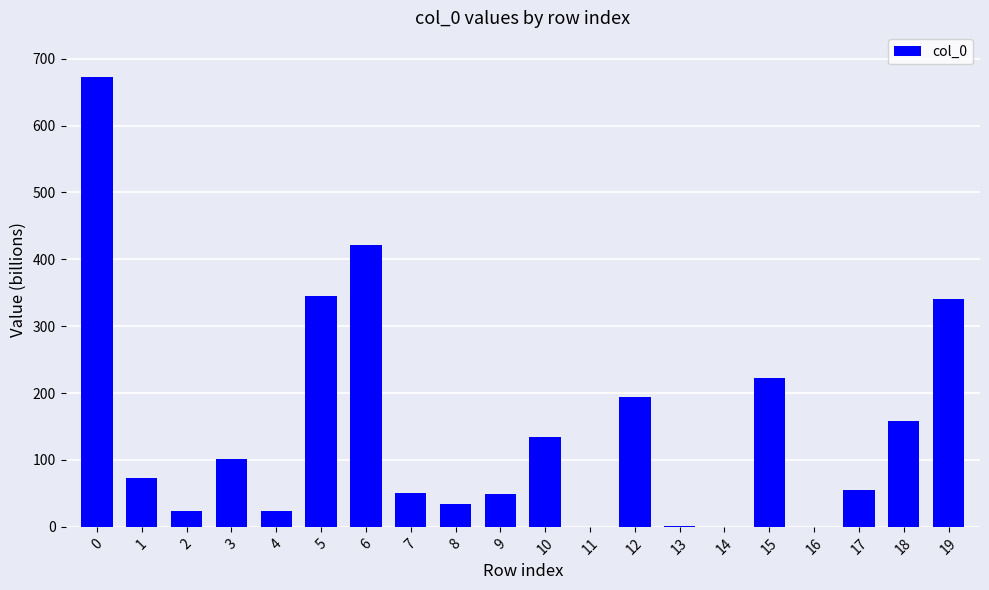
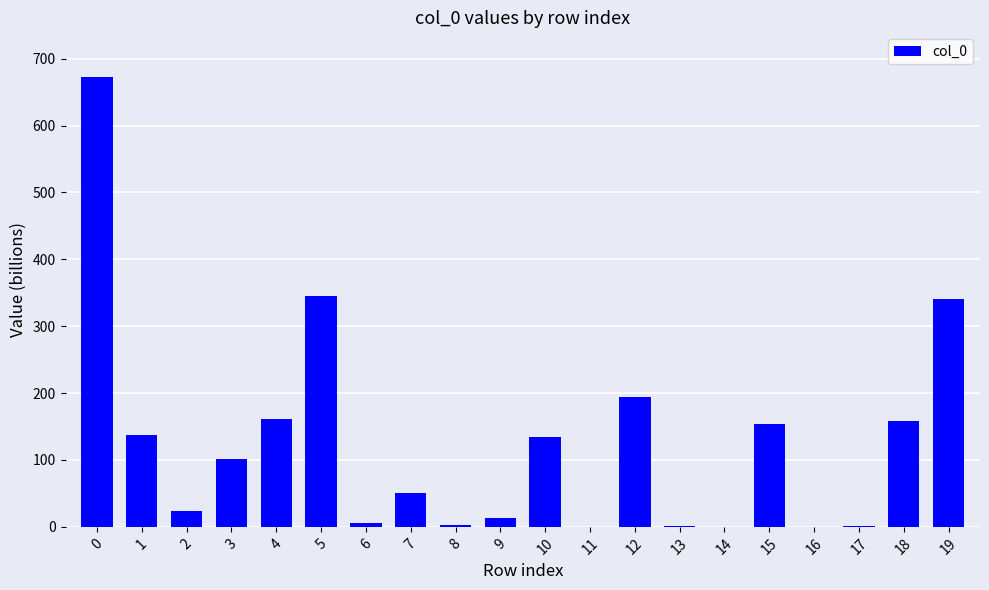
  {
    "0": 670,
-   "1": 70,
+   "1": 140,
    "2": 20,
    "3": 100,
-   "4": 20,
+   "4": 160,
    "5": 340,
-   "6": 420,
+   "6": 10,
    "7": 50,
-   "8": 30,
-   "9": 50,
+   "8": 0,
+   "9": 10,
    "10": 130,
    "12": 190,
-   "15": 220,
-   "17": 50,
+   "15": 150,
+   "17": 0,
    "18": 160,
    "19": 340
  }
